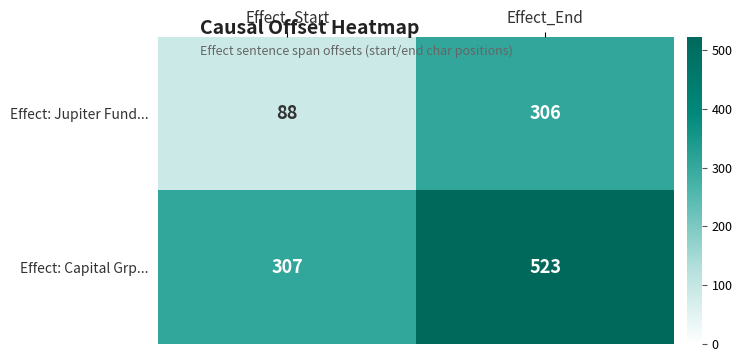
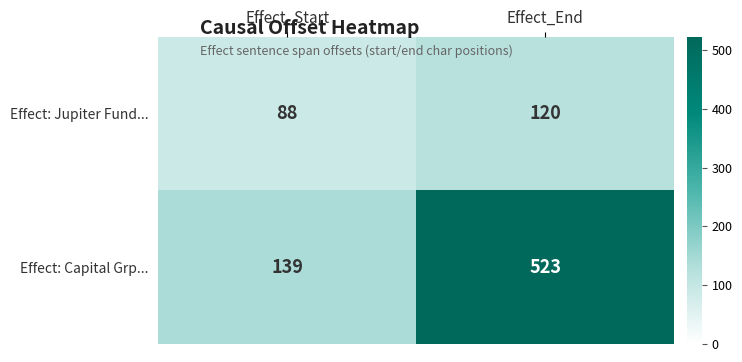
  {
    "Effect: Jupiter Fund...": {
      "Effect_Start": 88,
-     "Effect_End": 306
+     "Effect_End": 120
    },
    "Effect: Capital Grp...": {
-     "Effect_Start": 307,
+     "Effect_Start": 139,
      "Effect_End": 523
    }
  }
